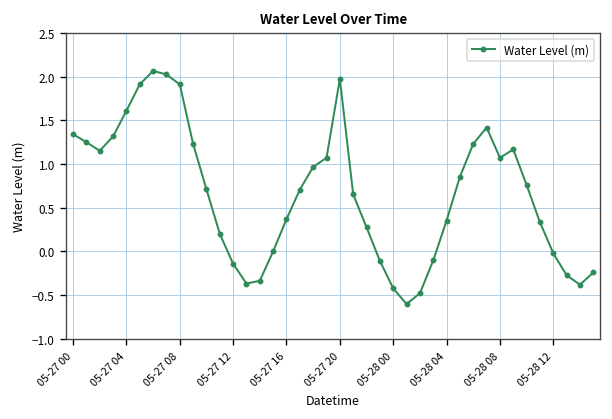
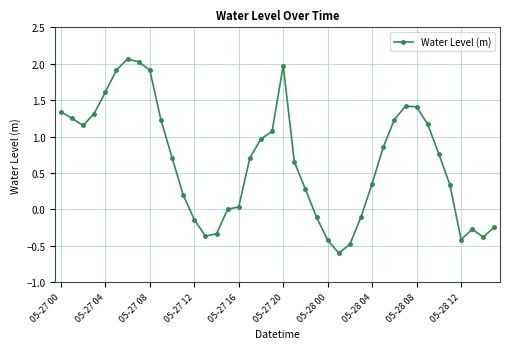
  {
    "05-27 00": 1.3,
    "05-27 04": 1.6,
    "05-27 08": 1.9,
    "05-27 12": -0.1,
-   "05-27 16": 0.4,
+   "05-27 16": 0.0,
    "05-27 20": 2.0,
    "05-28 00": -0.4,
    "05-28 04": 0.4,
-   "05-28 08": 1.1,
-   "05-28 12": 0.0
+   "05-28 08": 1.4,
+   "05-28 12": -0.4
  }
